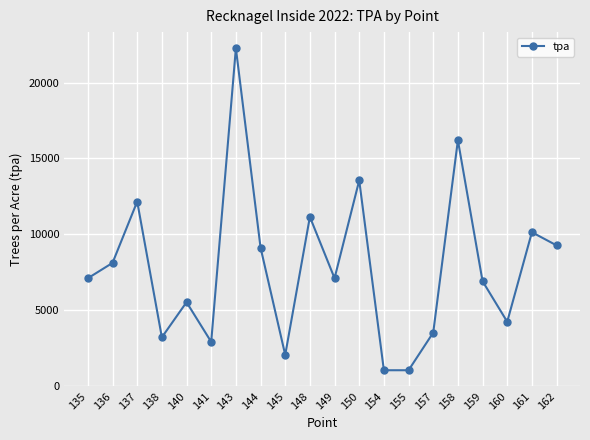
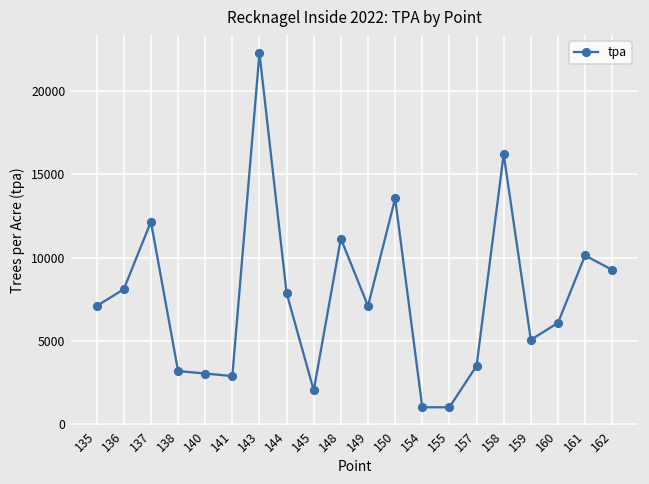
  {
    "135": 7100,
    "136": 8100,
    "137": 12200,
    "138": 3200,
-   "140": 5500,
+   "140": 3000,
    "141": 2900,
    "143": 22300,
-   "144": 9100,
+   "144": 7900,
    "145": 2000,
    "148": 11100,
    "149": 7100,
    "150": 13600,
    "154": 1000,
    "155": 1000,
    "157": 3500,
    "158": 16200,
-   "159": 6900,
-   "160": 4200,
+   "159": 5100,
+   "160": 6100,
    "161": 10100,
    "162": 9300
  }
